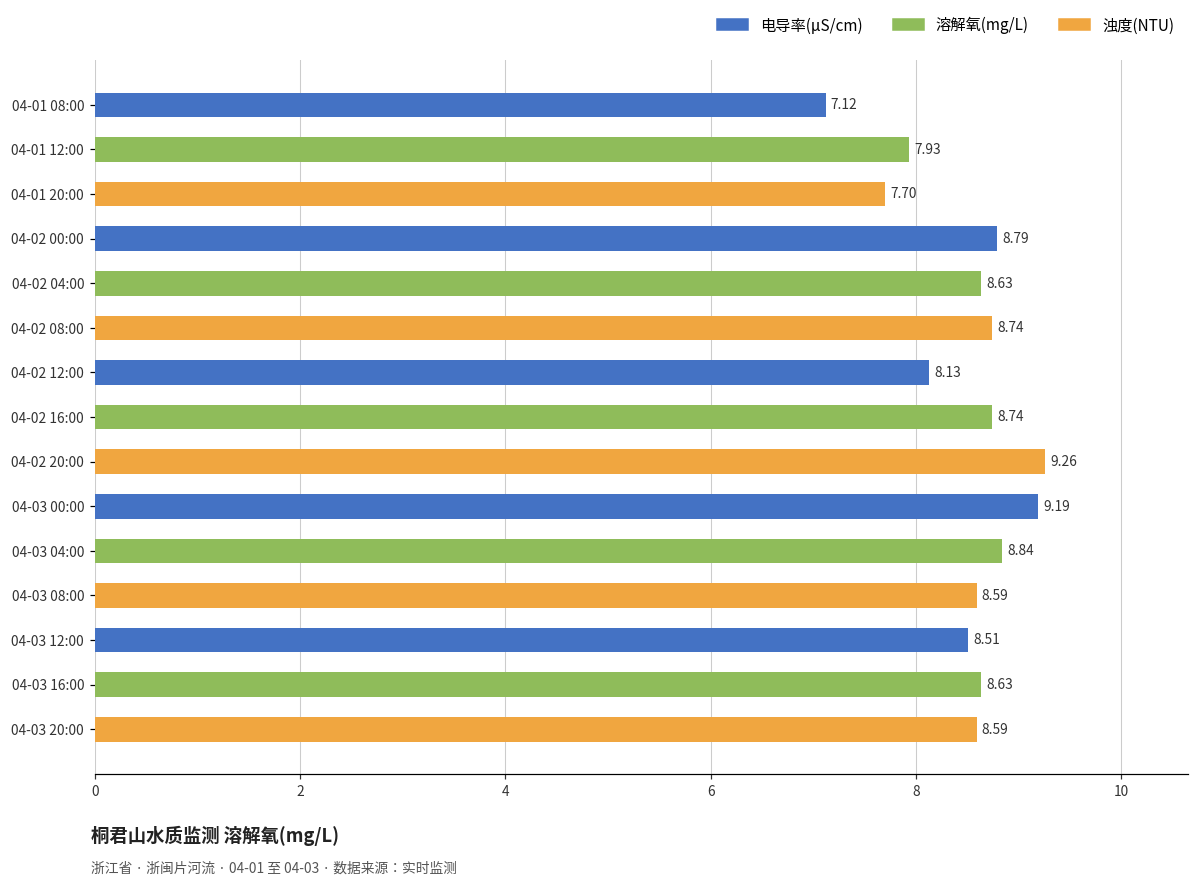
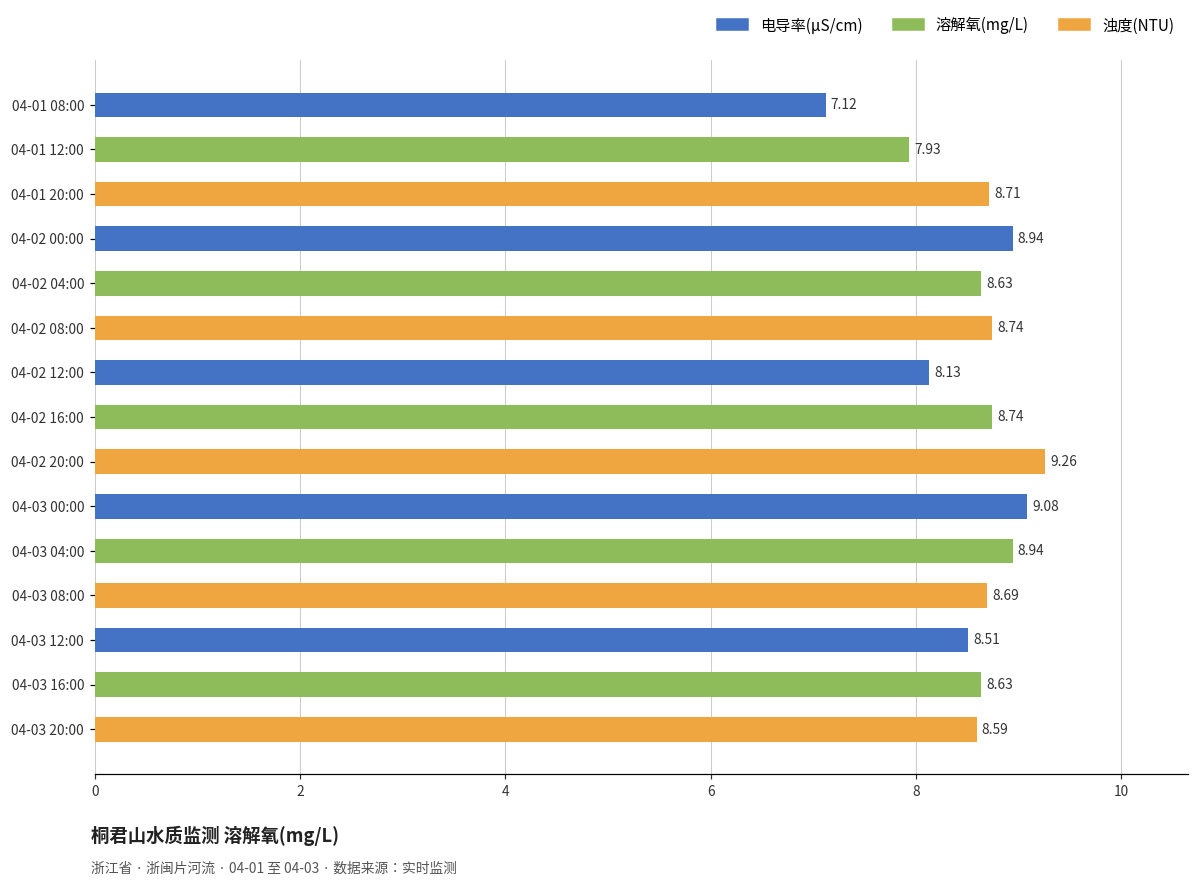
  {
    "04-01 08:00": 7.12,
    "04-01 12:00": 7.93,
-   "04-01 20:00": 7.70,
-   "04-02 00:00": 8.79,
+   "04-01 20:00": 8.71,
+   "04-02 00:00": 8.94,
    "04-02 04:00": 8.63,
    "04-02 08:00": 8.74,
    "04-02 12:00": 8.13,
    "04-02 16:00": 8.74,
    "04-02 20:00": 9.26,
-   "04-03 00:00": 9.19,
-   "04-03 04:00": 8.84,
-   "04-03 08:00": 8.59,
+   "04-03 00:00": 9.08,
+   "04-03 04:00": 8.94,
+   "04-03 08:00": 8.69,
    "04-03 12:00": 8.51,
    "04-03 16:00": 8.63,
    "04-03 20:00": 8.59
  }
